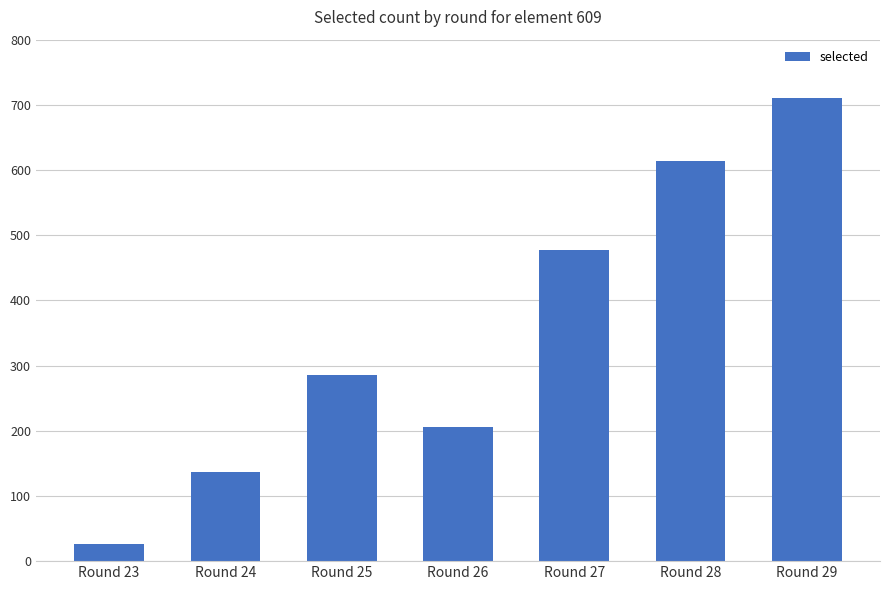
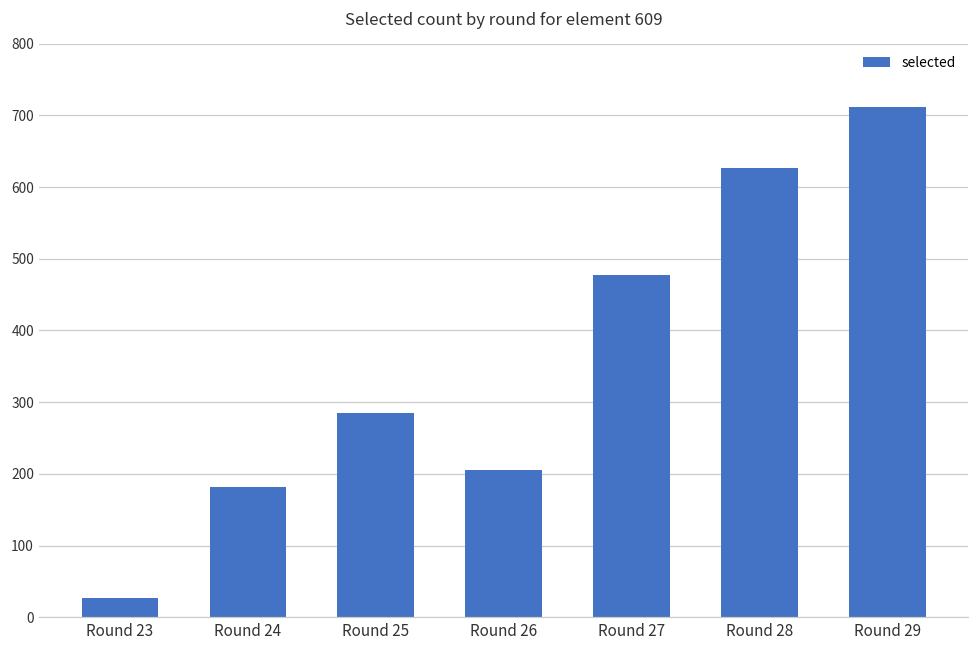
  {
    "Round 23": 30,
-   "Round 24": 140,
+   "Round 24": 180,
    "Round 25": 290,
    "Round 26": 210,
    "Round 27": 480,
-   "Round 28": 610,
+   "Round 28": 630,
    "Round 29": 710
  }
